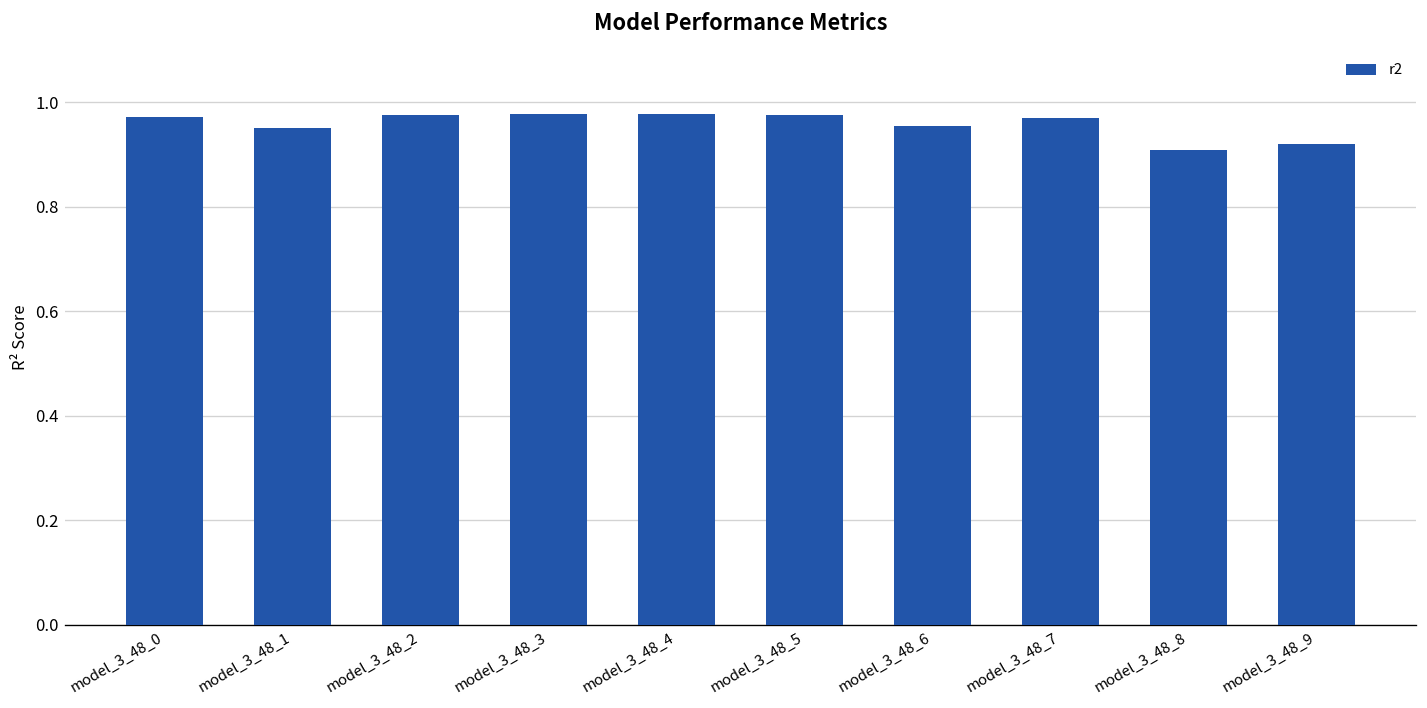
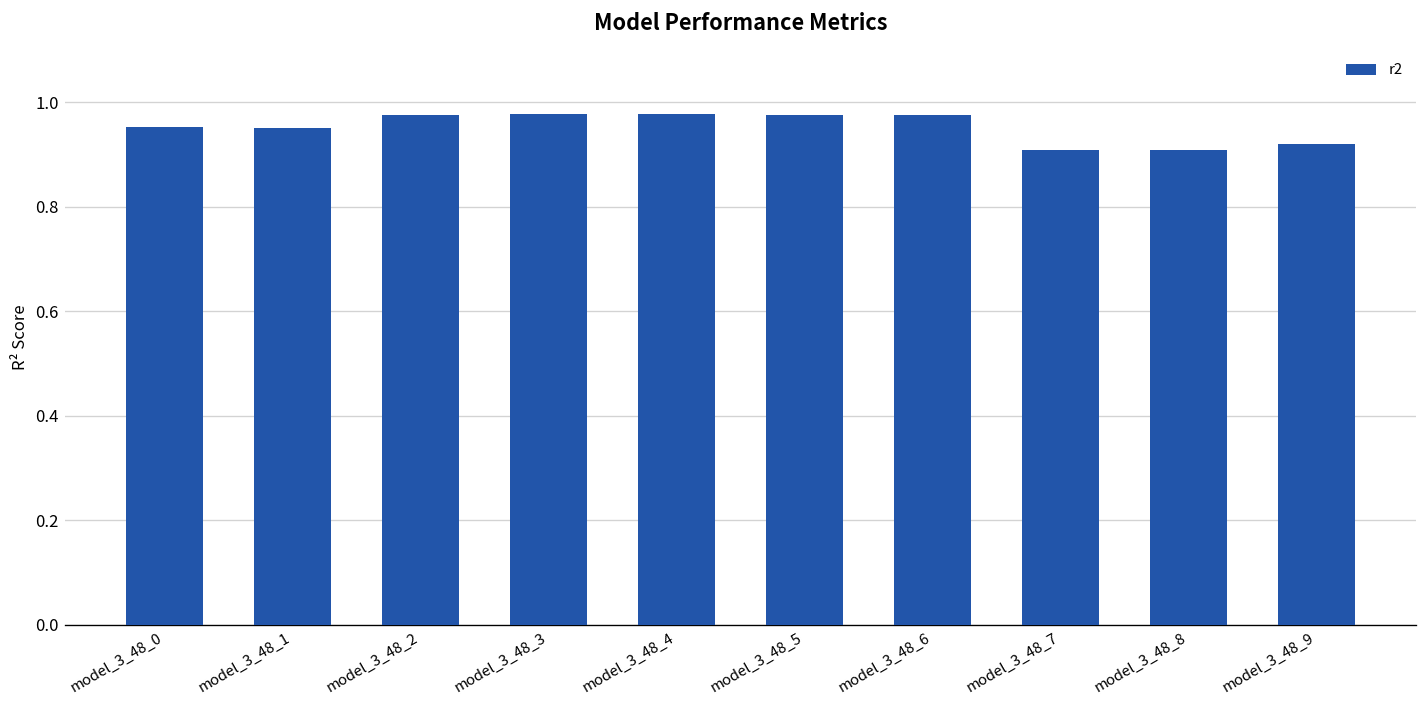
  {
-   "model_3_48_0": 0.97,
+   "model_3_48_0": 0.95,
    "model_3_48_1": 0.95,
    "model_3_48_2": 0.98,
    "model_3_48_3": 0.98,
    "model_3_48_4": 0.98,
    "model_3_48_5": 0.98,
-   "model_3_48_6": 0.95,
-   "model_3_48_7": 0.97,
+   "model_3_48_6": 0.97,
+   "model_3_48_7": 0.91,
    "model_3_48_8": 0.91,
    "model_3_48_9": 0.92
  }
